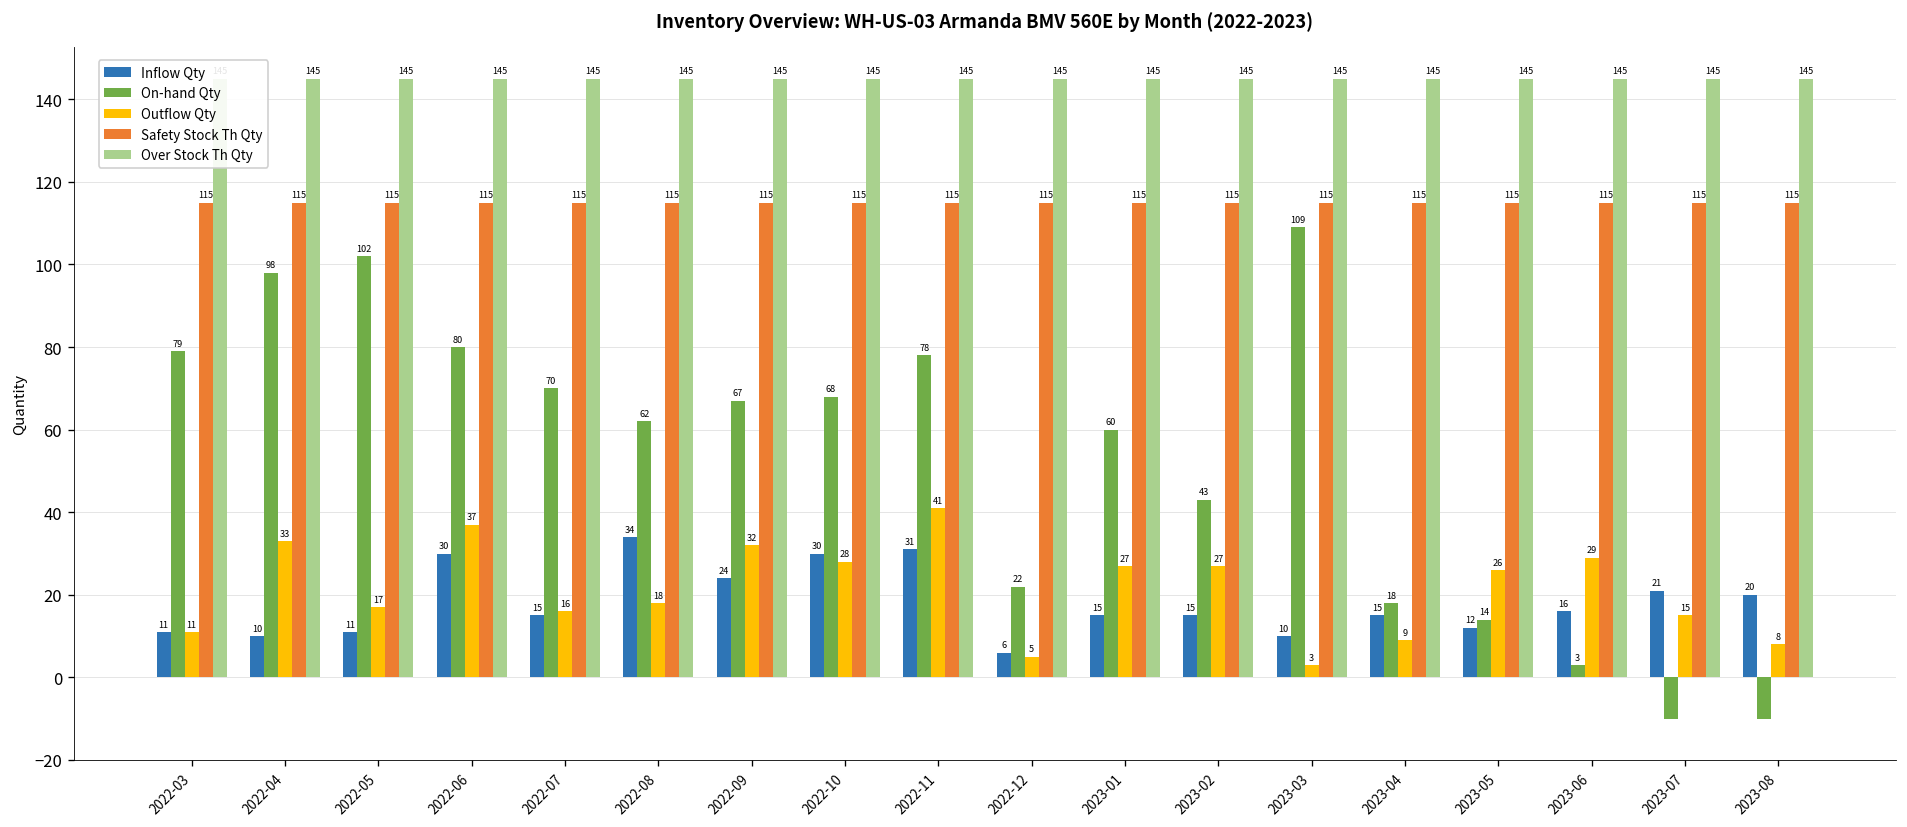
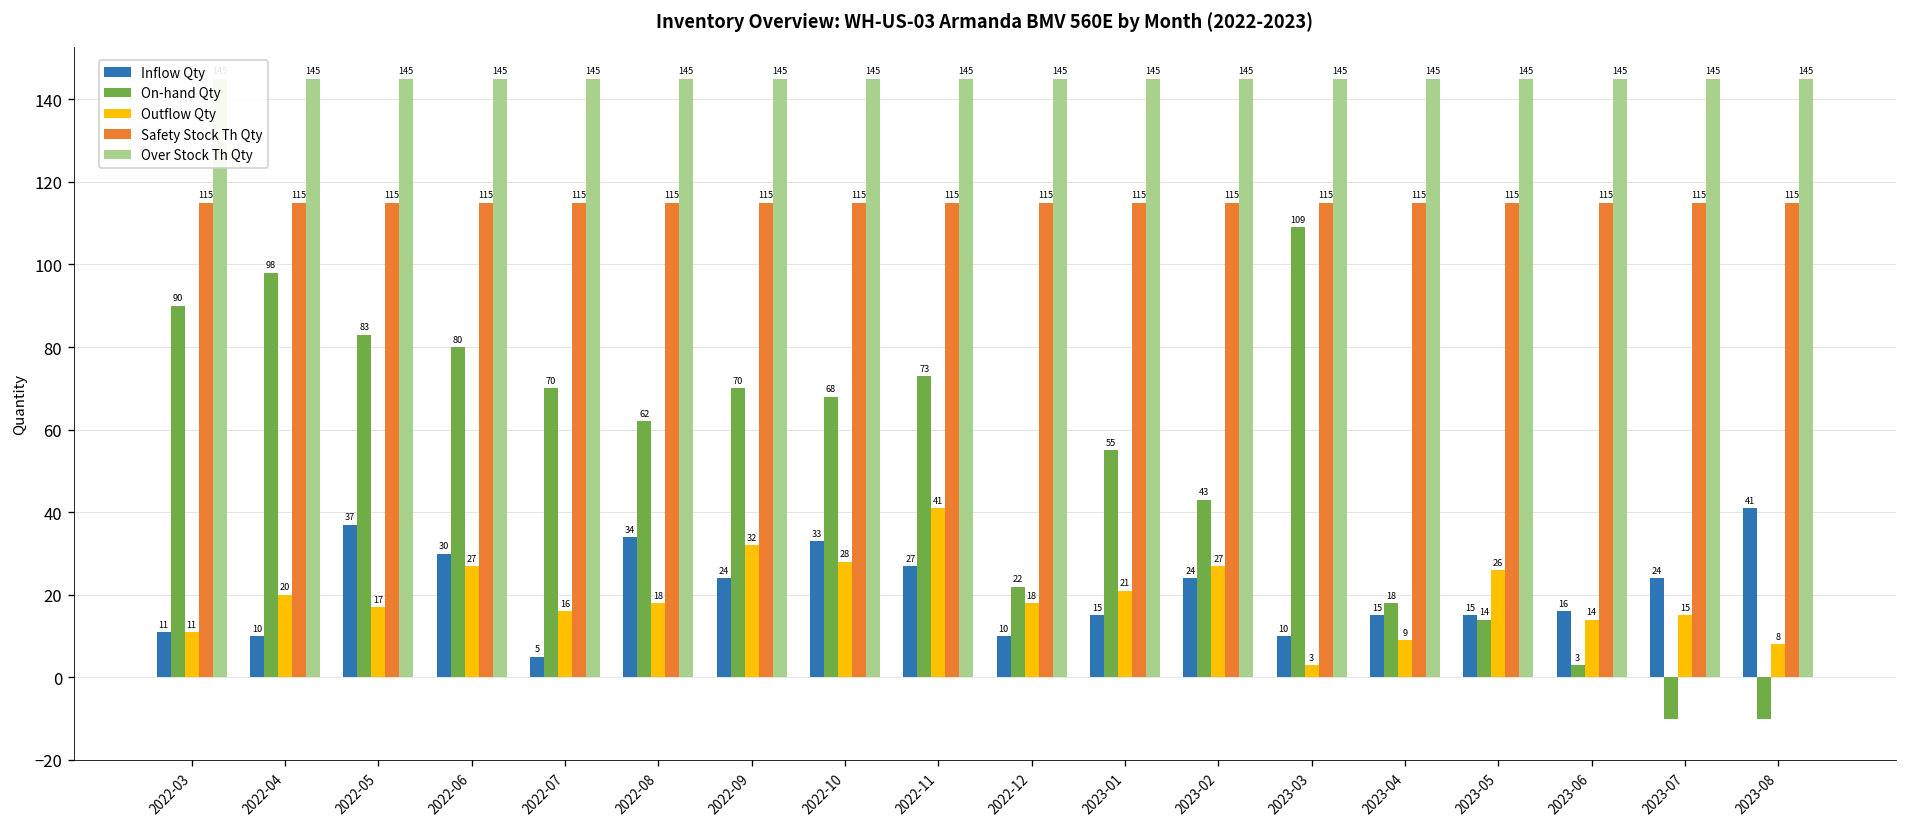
  {
    "Inflow Qty": {
      "2022-03": 11,
      "2022-04": 10,
-     "2022-05": 11,
+     "2022-05": 37,
      "2022-06": 30,
-     "2022-07": 15,
+     "2022-07": 5,
      "2022-08": 34,
      "2022-09": 24,
-     "2022-10": 30,
-     "2022-11": 31,
-     "2022-12": 6,
+     "2022-10": 33,
+     "2022-11": 27,
+     "2022-12": 10,
      "2023-01": 15,
-     "2023-02": 15,
+     "2023-02": 24,
      "2023-03": 10,
      "2023-04": 15,
-     "2023-05": 12,
+     "2023-05": 15,
      "2023-06": 16,
-     "2023-07": 21,
-     "2023-08": 20
+     "2023-07": 24,
+     "2023-08": 41
    },
    "On-hand Qty": {
-     "2022-03": 79,
+     "2022-03": 90,
      "2022-04": 98,
-     "2022-05": 102,
+     "2022-05": 83,
      "2022-06": 80,
      "2022-07": 70,
      "2022-08": 62,
-     "2022-09": 67,
+     "2022-09": 70,
      "2022-10": 68,
-     "2022-11": 78,
+     "2022-11": 73,
      "2022-12": 22,
-     "2023-01": 60,
+     "2023-01": 55,
      "2023-02": 43,
      "2023-03": 109,
      "2023-04": 18,
      "2023-05": 14,
      "2023-06": 3
    },
    "Outflow Qty": {
      "2022-03": 11,
-     "2022-04": 33,
+     "2022-04": 20,
      "2022-05": 17,
-     "2022-06": 37,
+     "2022-06": 27,
      "2022-07": 16,
      "2022-08": 18,
      "2022-09": 32,
      "2022-10": 28,
      "2022-11": 41,
-     "2022-12": 5,
-     "2023-01": 27,
+     "2022-12": 18,
+     "2023-01": 21,
      "2023-02": 27,
      "2023-03": 3,
      "2023-04": 9,
      "2023-05": 26,
-     "2023-06": 29,
+     "2023-06": 14,
      "2023-07": 15,
      "2023-08": 8
    },
    "Safety Stock Th Qty": {
      "2022-03": 115,
      "2022-04": 115,
      "2022-05": 115,
      "2022-06": 115,
      "2022-07": 115,
      "2022-08": 115,
      "2022-09": 115,
      "2022-10": 115,
      "2022-11": 115,
      "2022-12": 115,
      "2023-01": 115,
      "2023-02": 115,
      "2023-03": 115,
      "2023-04": 115,
      "2023-05": 115,
      "2023-06": 115,
      "2023-07": 115,
      "2023-08": 115
    },
    "Over Stock Th Qty": {
      "2022-04": 145,
      "2022-05": 145,
      "2022-06": 145,
      "2022-07": 145,
      "2022-08": 145,
      "2022-09": 145,
      "2022-10": 145,
      "2022-11": 145,
      "2022-12": 145,
      "2023-01": 145,
      "2023-02": 145,
      "2023-03": 145,
      "2023-04": 145,
      "2023-05": 145,
      "2023-06": 145,
      "2023-07": 145,
      "2023-08": 145
    }
  }
